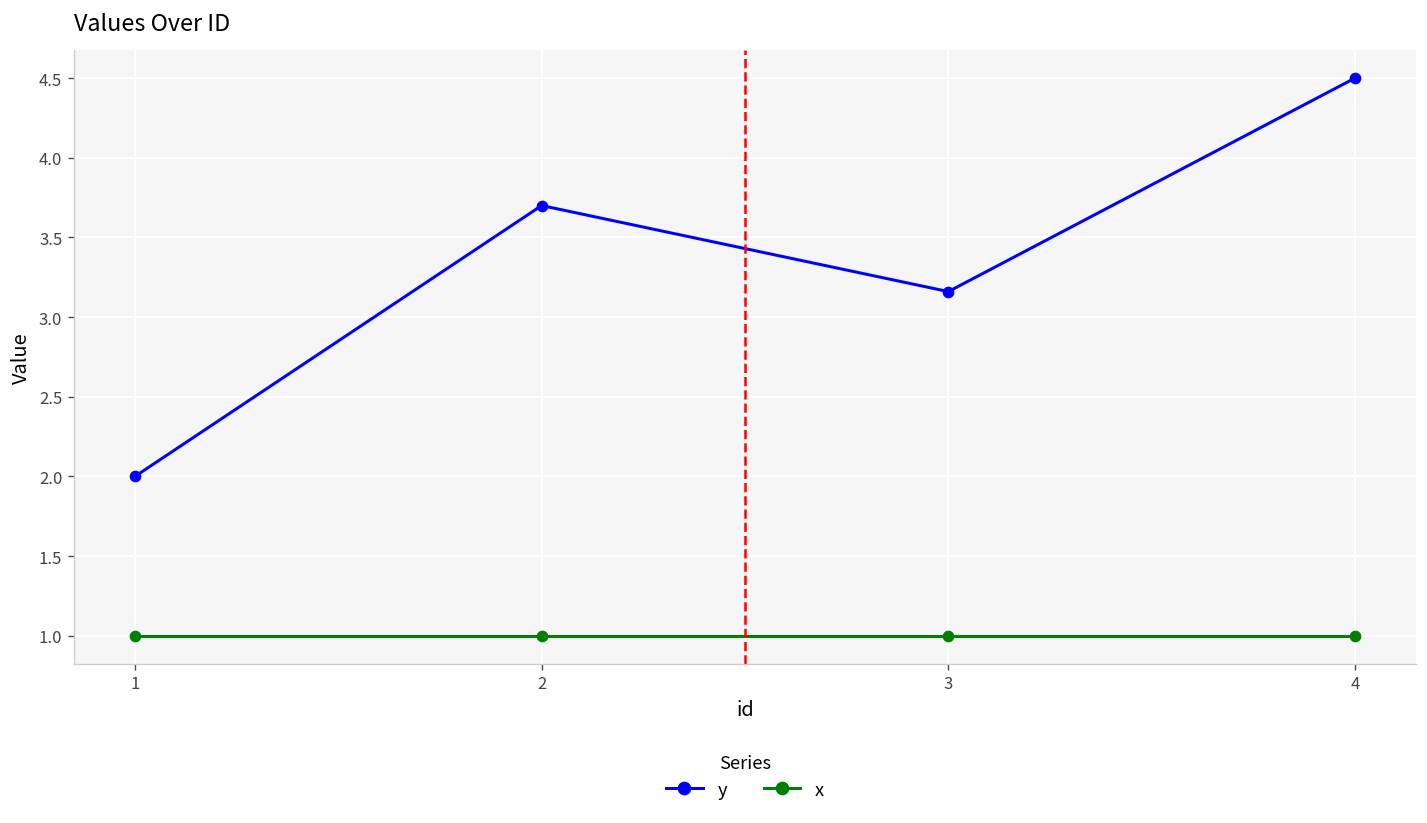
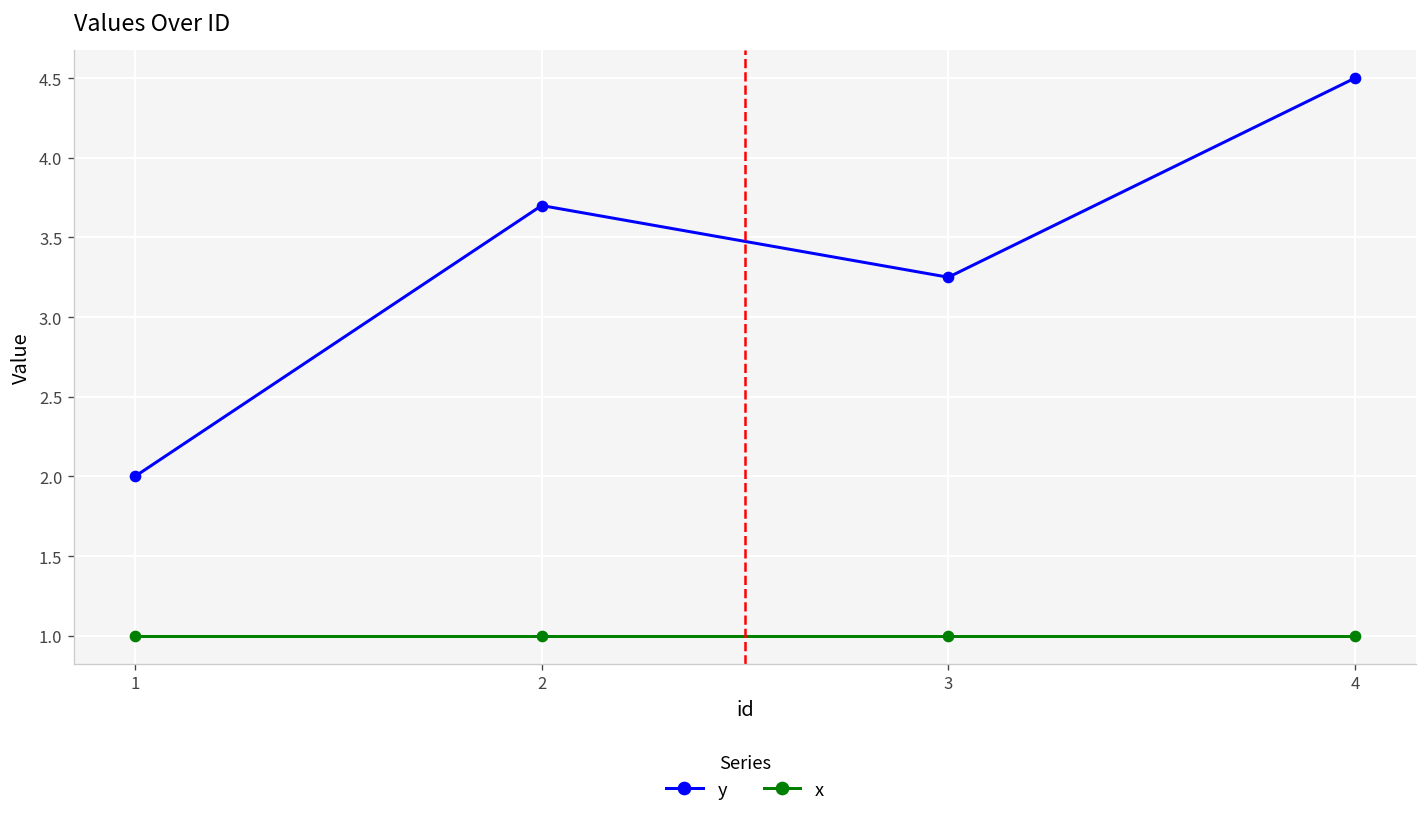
  {
    "y": {
      "1": 2.00,
      "2": 3.70,
-     "3": 3.16,
+     "3": 3.25,
      "4": 4.50
    },
    "x": {
      "1": 1.00,
      "2": 1.00,
      "3": 1.00,
      "4": 1.00
    }
  }
